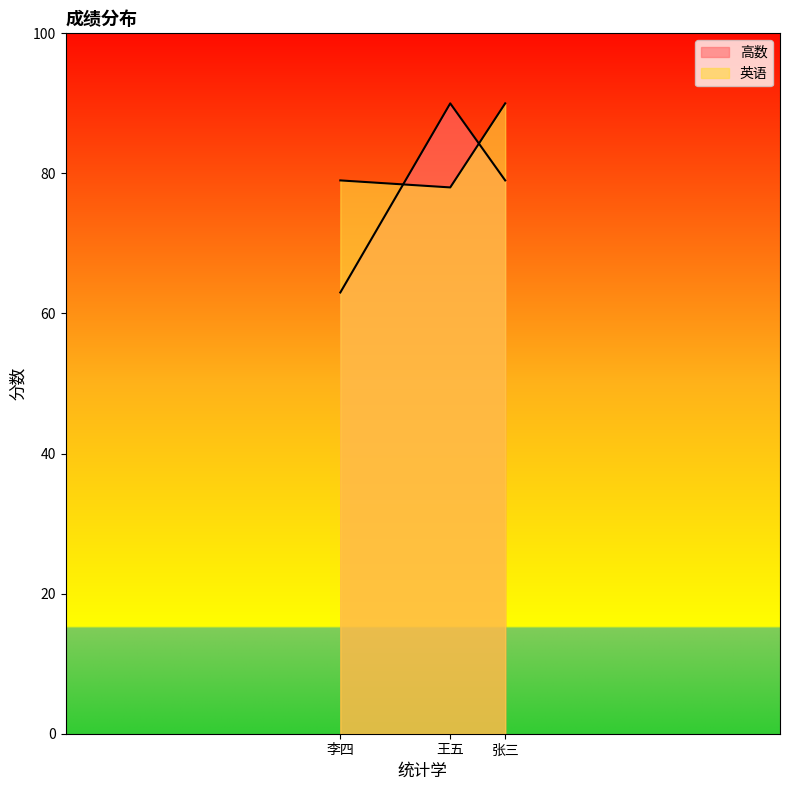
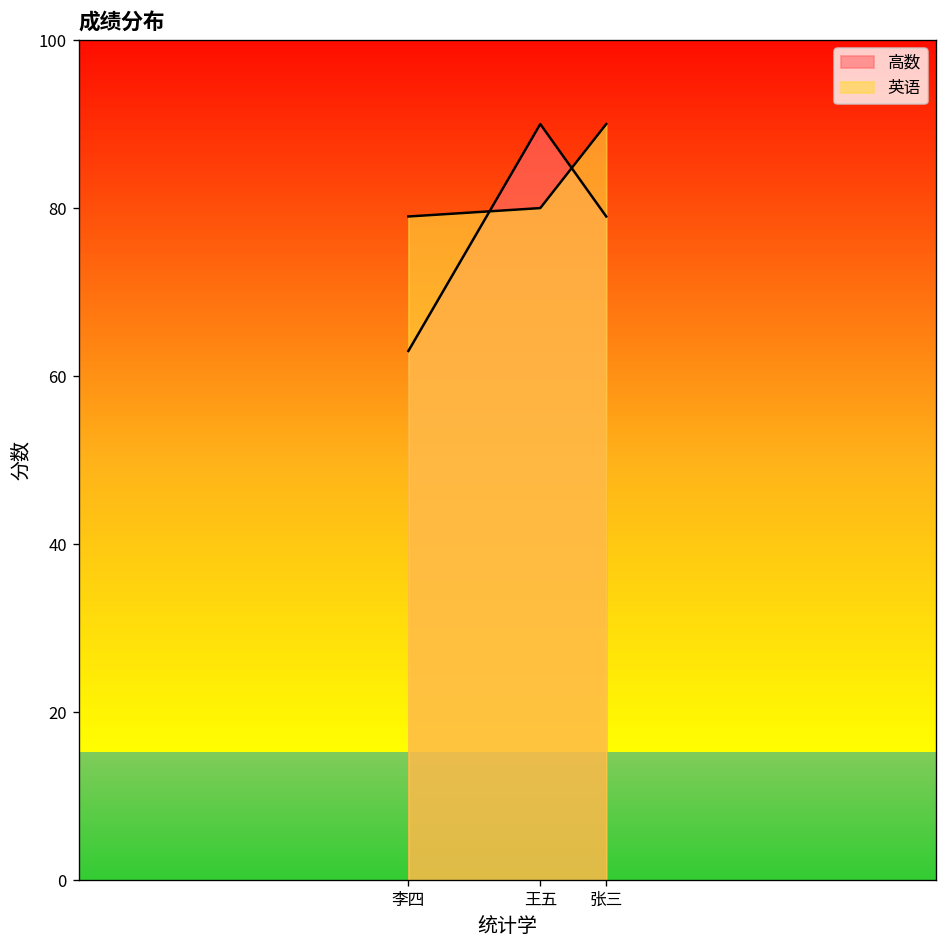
  {
    "高数": {
      "李四": 63,
      "王五": 90,
      "张三": 79
    },
    "英语": {
      "李四": 79,
-     "王五": 78,
+     "王五": 80,
      "张三": 90
    }
  }
